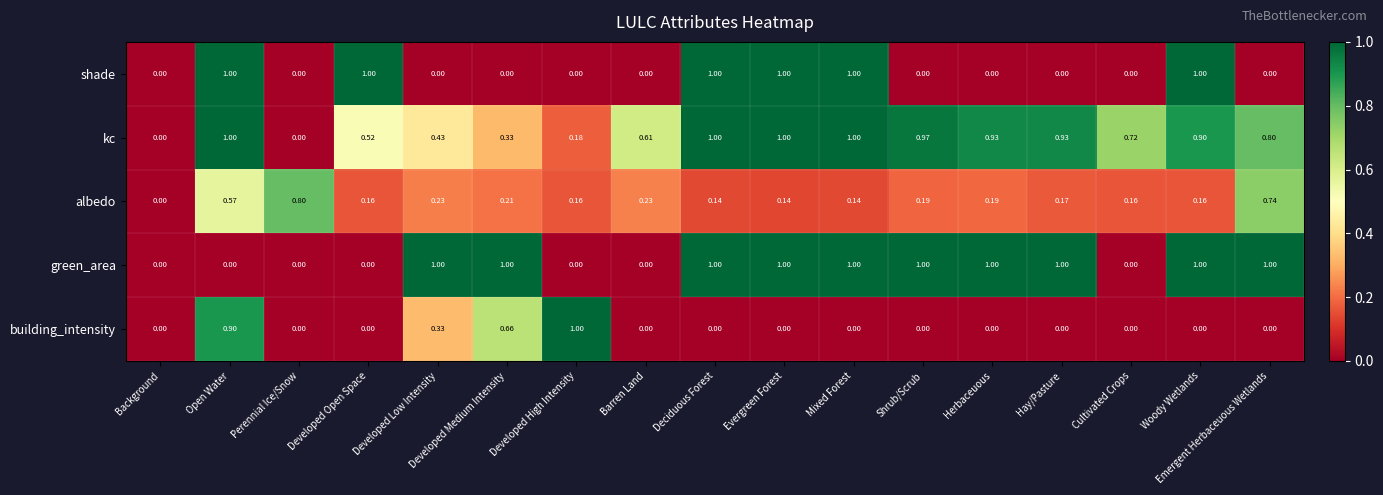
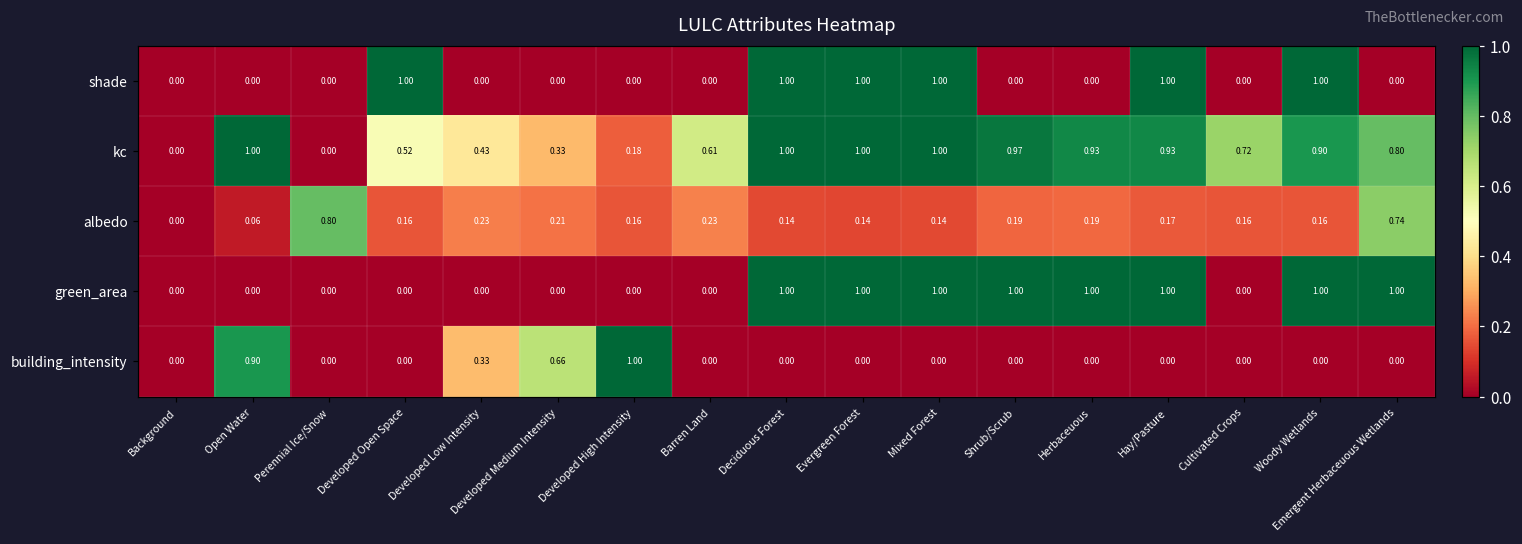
  {
    "shade": {
      "Background": 0.00,
-     "Open Water": 1.00,
+     "Open Water": 0.00,
      "Perennial Ice/Snow": 0.00,
      "Developed Open Space": 1.00,
      "Developed Low Intensity": 0.00,
      "Developed Medium Intensity": 0.00,
      "Developed High Intensity": 0.00,
      "Barren Land": 0.00,
      "Deciduous Forest": 1.00,
      "Evergreen Forest": 1.00,
      "Mixed Forest": 1.00,
      "Shrub/Scrub": 0.00,
      "Herbaceuous": 0.00,
-     "Hay/Pasture": 0.00,
+     "Hay/Pasture": 1.00,
      "Cultivated Crops": 0.00,
      "Woody Wetlands": 1.00,
      "Emergent Herbaceuous Wetlands": 0.00
    },
    "kc": {
      "Background": 0.00,
      "Open Water": 1.00,
      "Perennial Ice/Snow": 0.00,
      "Developed Open Space": 0.52,
      "Developed Low Intensity": 0.43,
      "Developed Medium Intensity": 0.33,
      "Developed High Intensity": 0.18,
      "Barren Land": 0.61,
      "Deciduous Forest": 1.00,
      "Evergreen Forest": 1.00,
      "Mixed Forest": 1.00,
      "Shrub/Scrub": 0.97,
      "Herbaceuous": 0.93,
      "Hay/Pasture": 0.93,
      "Cultivated Crops": 0.72,
      "Woody Wetlands": 0.90,
      "Emergent Herbaceuous Wetlands": 0.80
    },
    "albedo": {
      "Background": 0.00,
-     "Open Water": 0.57,
+     "Open Water": 0.06,
      "Perennial Ice/Snow": 0.80,
      "Developed Open Space": 0.16,
      "Developed Low Intensity": 0.23,
      "Developed Medium Intensity": 0.21,
      "Developed High Intensity": 0.16,
      "Barren Land": 0.23,
      "Deciduous Forest": 0.14,
      "Evergreen Forest": 0.14,
      "Mixed Forest": 0.14,
      "Shrub/Scrub": 0.19,
      "Herbaceuous": 0.19,
      "Hay/Pasture": 0.17,
      "Cultivated Crops": 0.16,
      "Woody Wetlands": 0.16,
      "Emergent Herbaceuous Wetlands": 0.74
    },
    "green_area": {
      "Background": 0.00,
      "Open Water": 0.00,
      "Perennial Ice/Snow": 0.00,
      "Developed Open Space": 0.00,
-     "Developed Low Intensity": 1.00,
-     "Developed Medium Intensity": 1.00,
+     "Developed Low Intensity": 0.00,
+     "Developed Medium Intensity": 0.00,
      "Developed High Intensity": 0.00,
      "Barren Land": 0.00,
      "Deciduous Forest": 1.00,
      "Evergreen Forest": 1.00,
      "Mixed Forest": 1.00,
      "Shrub/Scrub": 1.00,
      "Herbaceuous": 1.00,
      "Hay/Pasture": 1.00,
      "Cultivated Crops": 0.00,
      "Woody Wetlands": 1.00,
      "Emergent Herbaceuous Wetlands": 1.00
    },
    "building_intensity": {
      "Background": 0.00,
      "Open Water": 0.90,
      "Perennial Ice/Snow": 0.00,
      "Developed Open Space": 0.00,
      "Developed Low Intensity": 0.33,
      "Developed Medium Intensity": 0.66,
      "Developed High Intensity": 1.00,
      "Barren Land": 0.00,
      "Deciduous Forest": 0.00,
      "Evergreen Forest": 0.00,
      "Mixed Forest": 0.00,
      "Shrub/Scrub": 0.00,
      "Herbaceuous": 0.00,
      "Hay/Pasture": 0.00,
      "Cultivated Crops": 0.00,
      "Woody Wetlands": 0.00,
      "Emergent Herbaceuous Wetlands": 0.00
    }
  }
